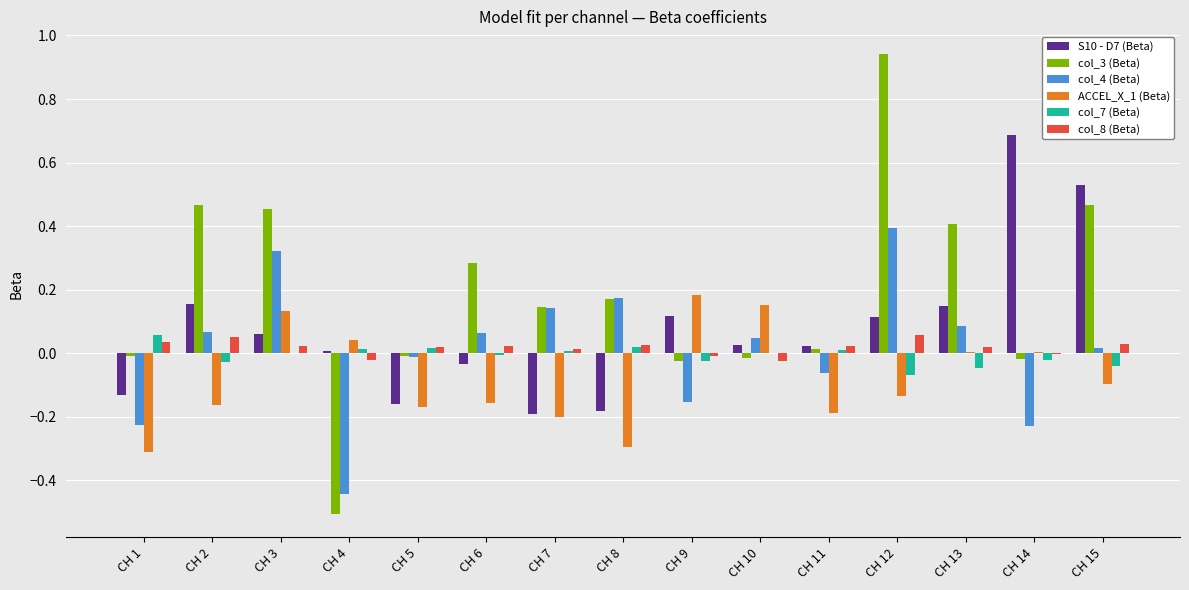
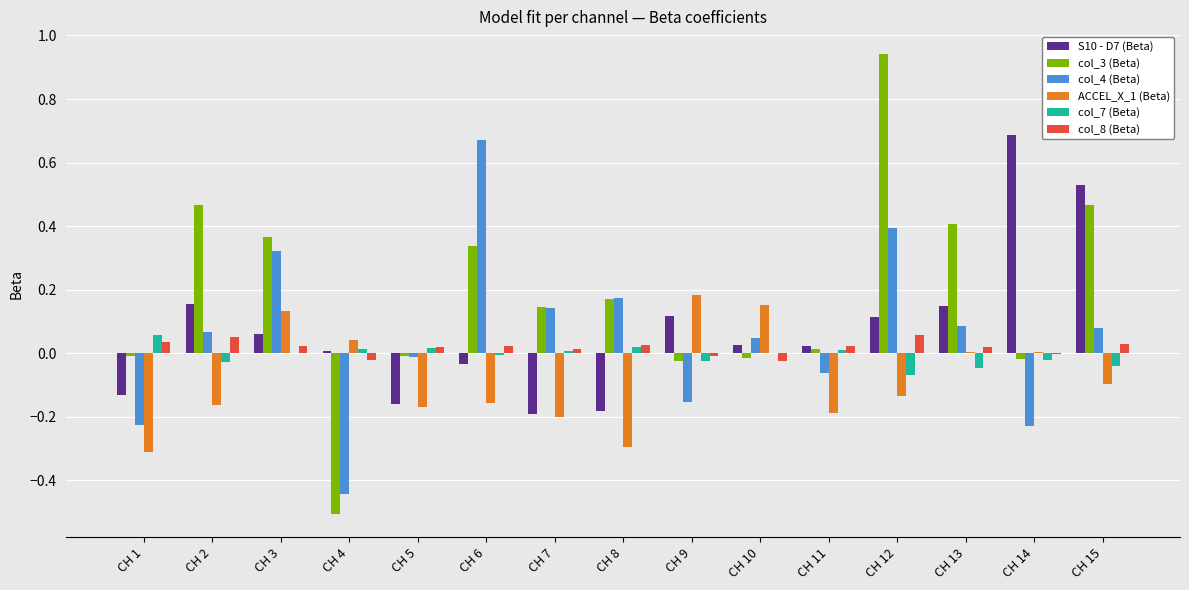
  {
    "S10 - D7 (Beta)": {
      "CH 1": -0.13,
      "CH 2": 0.15,
      "CH 3": 0.06,
      "CH 5": -0.16,
      "CH 6": -0.03,
      "CH 7": -0.19,
      "CH 8": -0.18,
      "CH 9": 0.12,
      "CH 10": 0.02,
      "CH 11": 0.02,
      "CH 12": 0.12,
      "CH 13": 0.15,
      "CH 14": 0.69,
      "CH 15": 0.53
    },
    "col_3 (Beta)": {
      "CH 1": -0.01,
      "CH 2": 0.46,
-     "CH 3": 0.45,
+     "CH 3": 0.37,
      "CH 4": -0.51,
      "CH 5": -0.01,
-     "CH 6": 0.28,
+     "CH 6": 0.34,
      "CH 7": 0.15,
      "CH 8": 0.17,
      "CH 9": -0.02,
      "CH 10": -0.01,
      "CH 11": 0.01,
      "CH 12": 0.94,
      "CH 13": 0.41,
      "CH 14": -0.02,
      "CH 15": 0.46
    },
    "col_4 (Beta)": {
      "CH 1": -0.23,
      "CH 2": 0.07,
      "CH 3": 0.32,
      "CH 4": -0.44,
      "CH 5": -0.01,
-     "CH 6": 0.06,
+     "CH 6": 0.67,
      "CH 7": 0.14,
      "CH 8": 0.17,
      "CH 9": -0.16,
      "CH 10": 0.05,
      "CH 11": -0.06,
      "CH 12": 0.39,
      "CH 13": 0.08,
      "CH 14": -0.23,
-     "CH 15": 0.02
+     "CH 15": 0.08
    },
    "col_7 (Beta)": {
      "CH 1": 0.06,
      "CH 2": -0.03,
      "CH 4": 0.01,
      "CH 5": 0.02,
      "CH 8": 0.02,
      "CH 9": -0.02,
      "CH 11": 0.01,
      "CH 12": -0.07,
      "CH 13": -0.05,
      "CH 14": -0.02,
      "CH 15": -0.04
    }
  }
